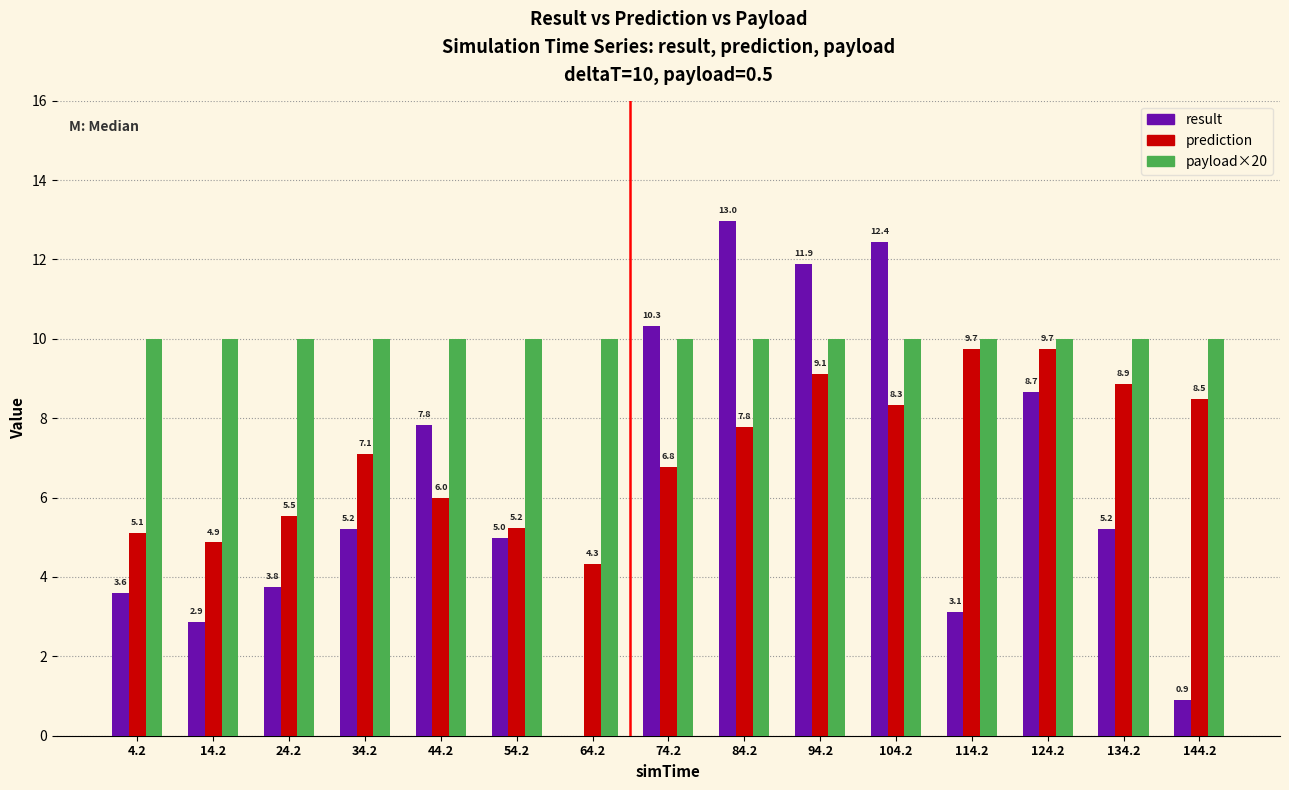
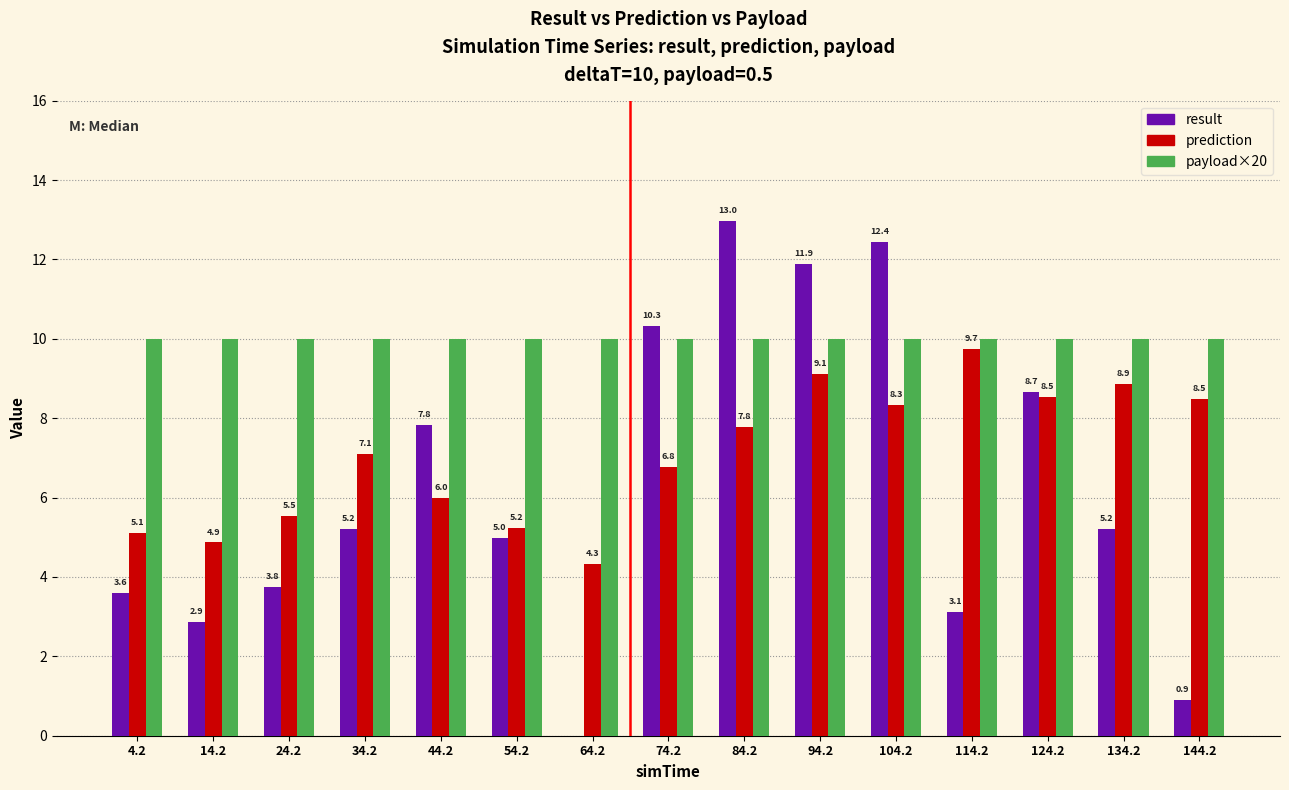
  {
    "result": {
      "4.2": 3.6,
      "14.2": 2.9,
      "24.2": 3.8,
      "34.2": 5.2,
      "44.2": 7.8,
      "54.2": 5.0,
      "74.2": 10.3,
      "84.2": 13.0,
      "94.2": 11.9,
      "104.2": 12.4,
      "114.2": 3.1,
      "124.2": 8.7,
      "134.2": 5.2,
      "144.2": 0.9
    },
    "prediction": {
      "4.2": 5.1,
      "14.2": 4.9,
      "24.2": 5.5,
      "34.2": 7.1,
      "44.2": 6.0,
      "54.2": 5.2,
      "64.2": 4.3,
      "74.2": 6.8,
      "84.2": 7.8,
      "94.2": 9.1,
      "104.2": 8.3,
      "114.2": 9.7,
-     "124.2": 9.7,
+     "124.2": 8.5,
      "134.2": 8.9,
      "144.2": 8.5
    },
    "payload×20": {
      "4.2": 10.0,
      "14.2": 10.0,
      "24.2": 10.0,
      "34.2": 10.0,
      "44.2": 10.0,
      "54.2": 10.0,
      "64.2": 10.0,
      "74.2": 10.0,
      "84.2": 10.0,
      "94.2": 10.0,
      "104.2": 10.0,
      "114.2": 10.0,
      "124.2": 10.0,
      "134.2": 10.0,
      "144.2": 10.0
    }
  }
